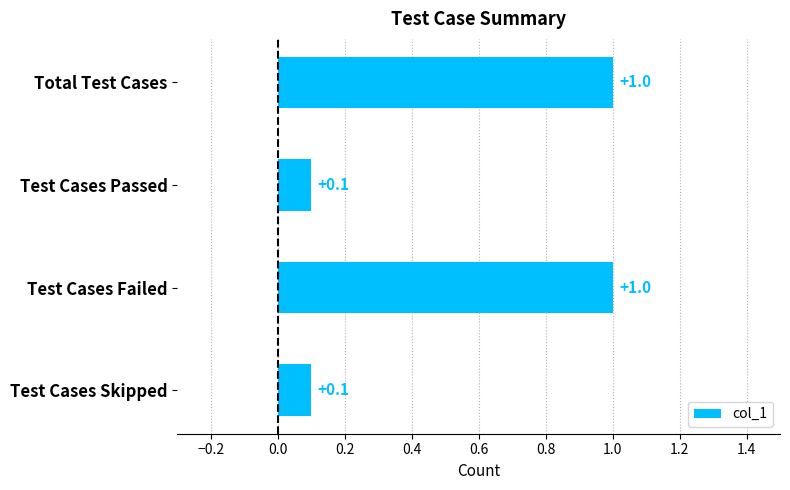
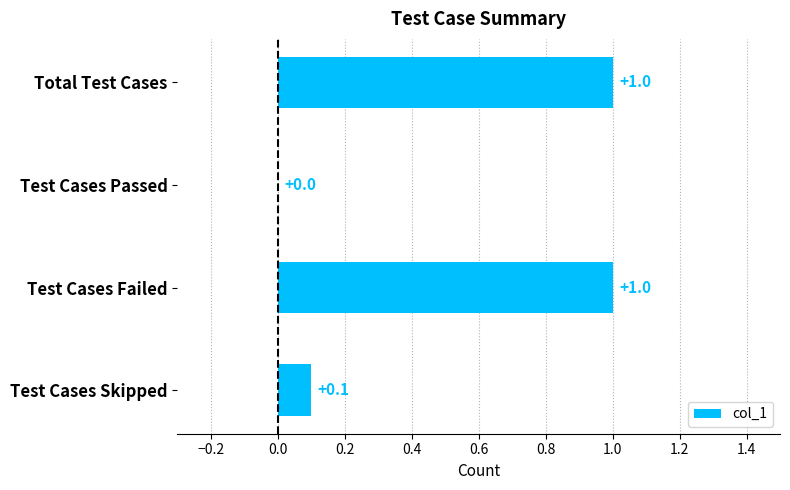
  {
    "Total Test Cases": "+1.0",
-   "Test Cases Passed": "+0.1",
+   "Test Cases Passed": "+0.0",
    "Test Cases Failed": "+1.0",
    "Test Cases Skipped": "+0.1"
  }
